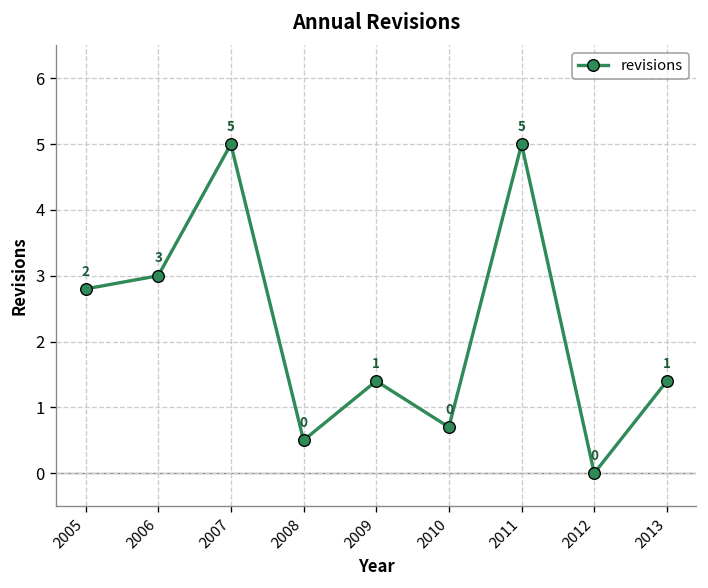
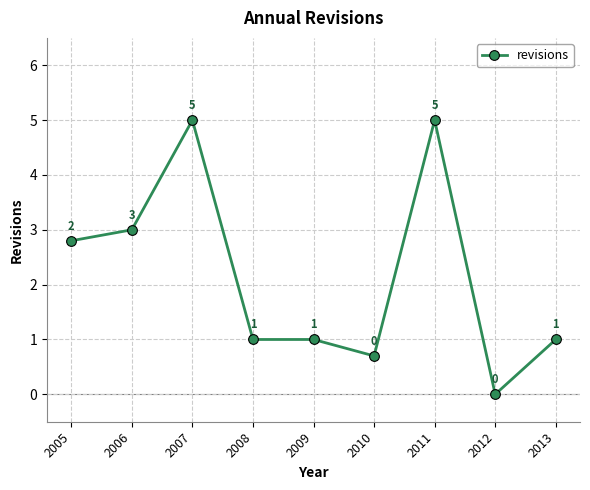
  {
    "2006": 3,
    "2007": 5,
-   "2008": 0,
-   "2009": 1.4,
+   "2008": 1,
+   "2009": 1.0,
    "2011": 5,
    "2012": 0,
-   "2013": 1.4
+   "2013": 1.0
  }
